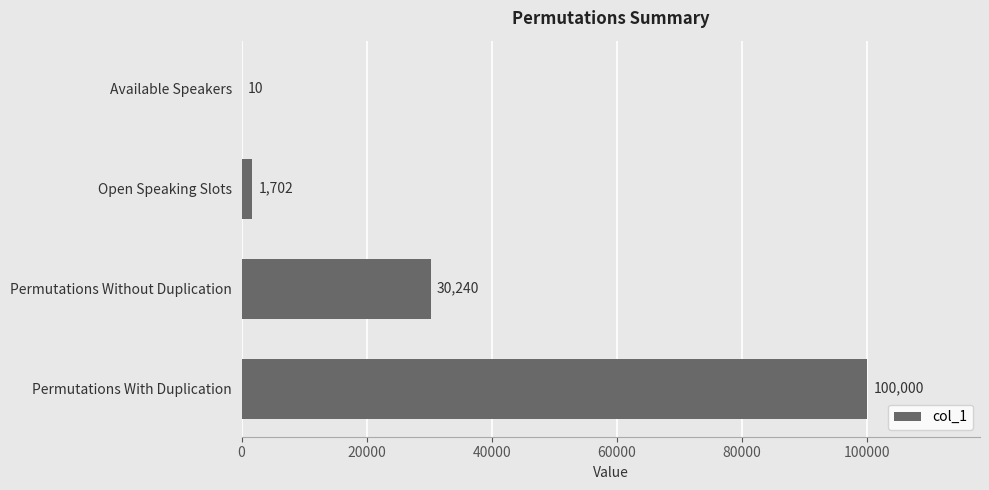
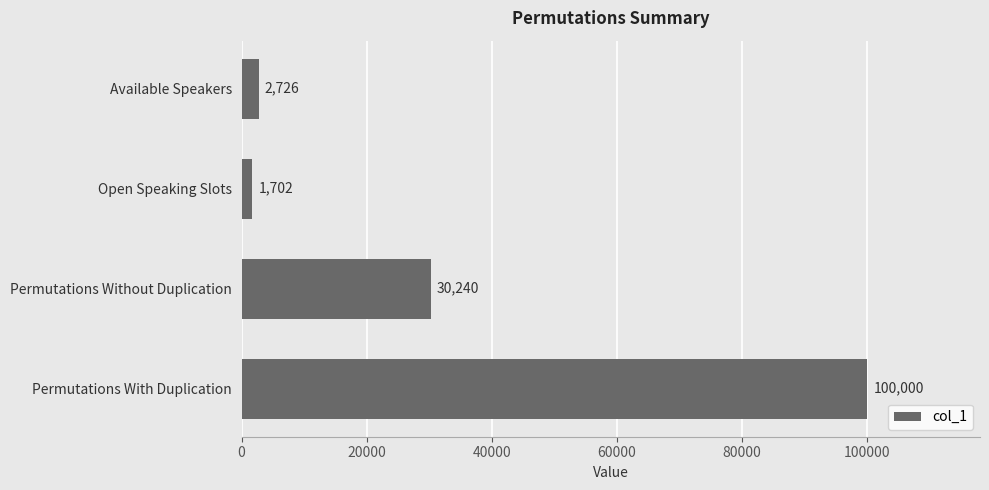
  {
-   "Available Speakers": "10",
+   "Available Speakers": "2,726",
    "Open Speaking Slots": "1,702",
    "Permutations Without Duplication": "30,240",
    "Permutations With Duplication": "100,000"
  }
